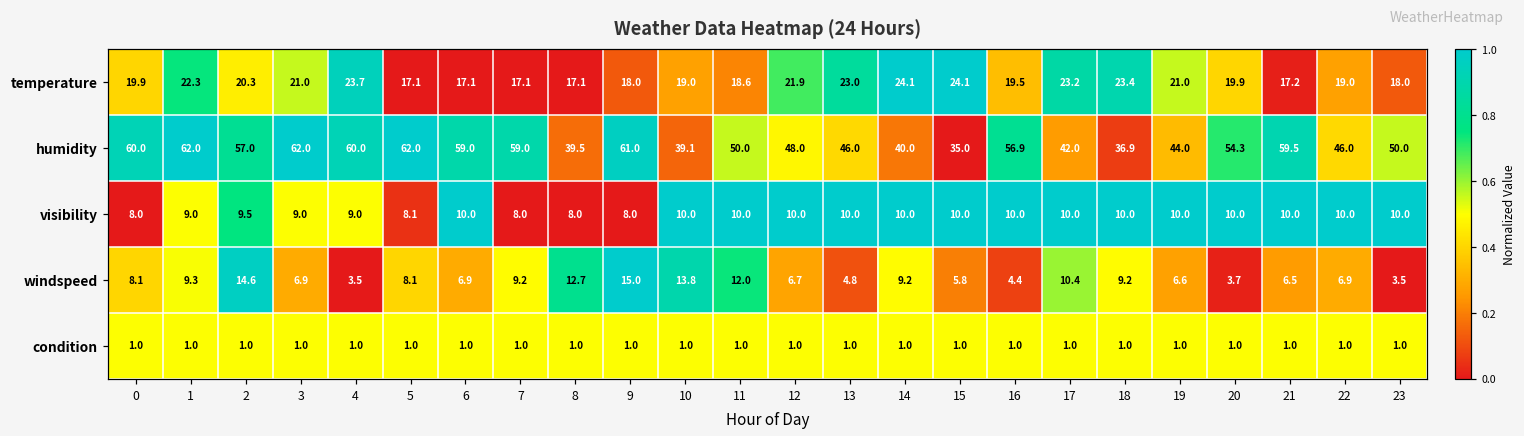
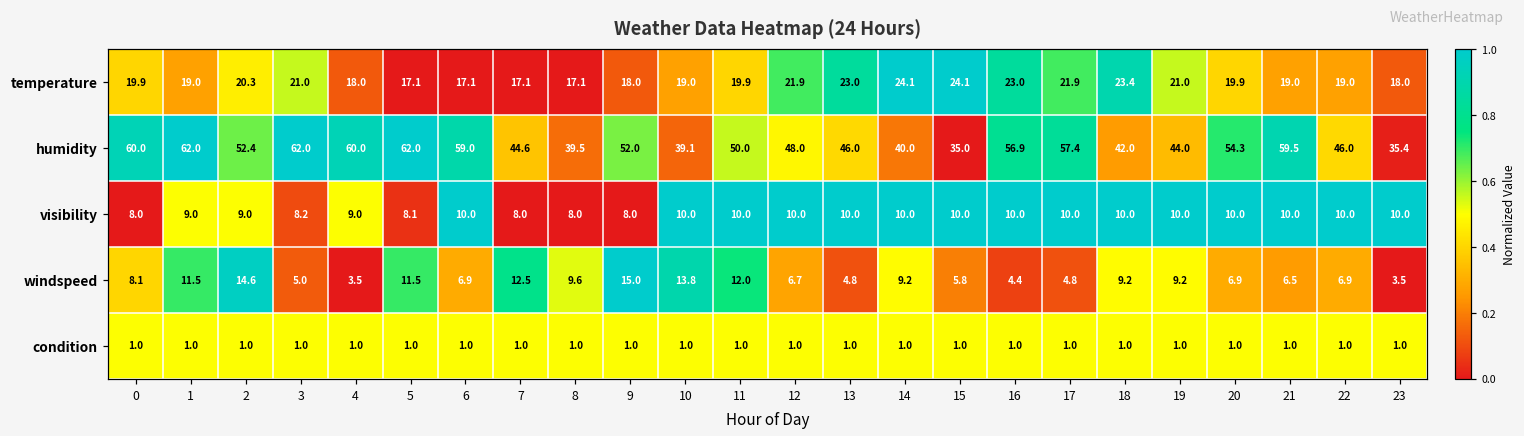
  {
    "temperature": {
      "0": 19.9,
-     "1": 22.3,
+     "1": 19.0,
      "2": 20.3,
      "3": 21.0,
-     "4": 23.7,
+     "4": 18.0,
      "5": 17.1,
      "6": 17.1,
      "7": 17.1,
      "8": 17.1,
      "9": 18.0,
      "10": 19.0,
-     "11": 18.6,
+     "11": 19.9,
      "12": 21.9,
      "13": 23.0,
      "14": 24.1,
      "15": 24.1,
-     "16": 19.5,
-     "17": 23.2,
+     "16": 23.0,
+     "17": 21.9,
      "18": 23.4,
      "19": 21.0,
      "20": 19.9,
-     "21": 17.2,
+     "21": 19.0,
      "22": 19.0,
      "23": 18.0
    },
    "humidity": {
      "0": 60.0,
      "1": 62.0,
-     "2": 57.0,
+     "2": 52.4,
      "3": 62.0,
      "4": 60.0,
      "5": 62.0,
      "6": 59.0,
-     "7": 59.0,
+     "7": 44.6,
      "8": 39.5,
-     "9": 61.0,
+     "9": 52.0,
      "10": 39.1,
      "11": 50.0,
      "12": 48.0,
      "13": 46.0,
      "14": 40.0,
      "15": 35.0,
      "16": 56.9,
-     "17": 42.0,
-     "18": 36.9,
+     "17": 57.4,
+     "18": 42.0,
      "19": 44.0,
      "20": 54.3,
      "21": 59.5,
      "22": 46.0,
-     "23": 50.0
+     "23": 35.4
    },
    "visibility": {
      "0": 8.0,
      "1": 9.0,
-     "2": 9.5,
-     "3": 9.0,
+     "2": 9.0,
+     "3": 8.2,
      "4": 9.0,
      "5": 8.1,
      "6": 10.0,
      "7": 8.0,
      "8": 8.0,
      "9": 8.0,
      "10": 10.0,
      "11": 10.0,
      "12": 10.0,
      "13": 10.0,
      "14": 10.0,
      "15": 10.0,
      "16": 10.0,
      "17": 10.0,
      "18": 10.0,
      "19": 10.0,
      "20": 10.0,
      "21": 10.0,
      "22": 10.0,
      "23": 10.0
    },
    "windspeed": {
      "0": 8.1,
-     "1": 9.3,
+     "1": 11.5,
      "2": 14.6,
-     "3": 6.9,
+     "3": 5.0,
      "4": 3.5,
-     "5": 8.1,
+     "5": 11.5,
      "6": 6.9,
-     "7": 9.2,
-     "8": 12.7,
+     "7": 12.5,
+     "8": 9.6,
      "9": 15.0,
      "10": 13.8,
      "11": 12.0,
      "12": 6.7,
      "13": 4.8,
      "14": 9.2,
      "15": 5.8,
      "16": 4.4,
-     "17": 10.4,
+     "17": 4.8,
      "18": 9.2,
-     "19": 6.6,
-     "20": 3.7,
+     "19": 9.2,
+     "20": 6.9,
      "21": 6.5,
      "22": 6.9,
      "23": 3.5
    },
    "condition": {
      "0": 1.0,
      "1": 1.0,
      "2": 1.0,
      "3": 1.0,
      "4": 1.0,
      "5": 1.0,
      "6": 1.0,
      "7": 1.0,
      "8": 1.0,
      "9": 1.0,
      "10": 1.0,
      "11": 1.0,
      "12": 1.0,
      "13": 1.0,
      "14": 1.0,
      "15": 1.0,
      "16": 1.0,
      "17": 1.0,
      "18": 1.0,
      "19": 1.0,
      "20": 1.0,
      "21": 1.0,
      "22": 1.0,
      "23": 1.0
    }
  }
